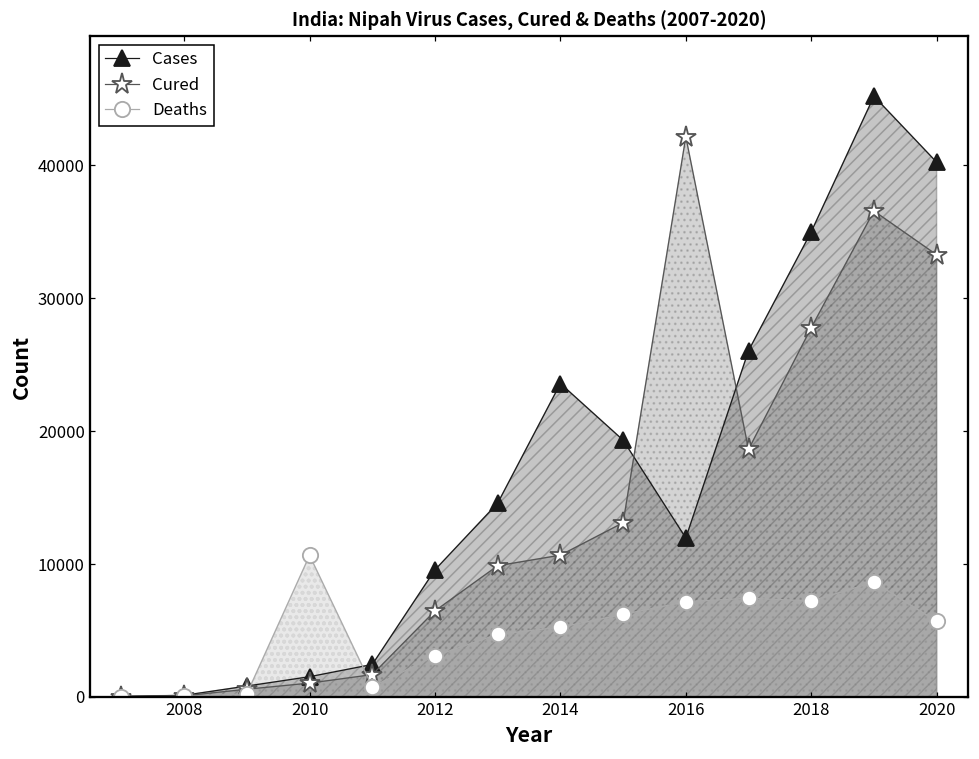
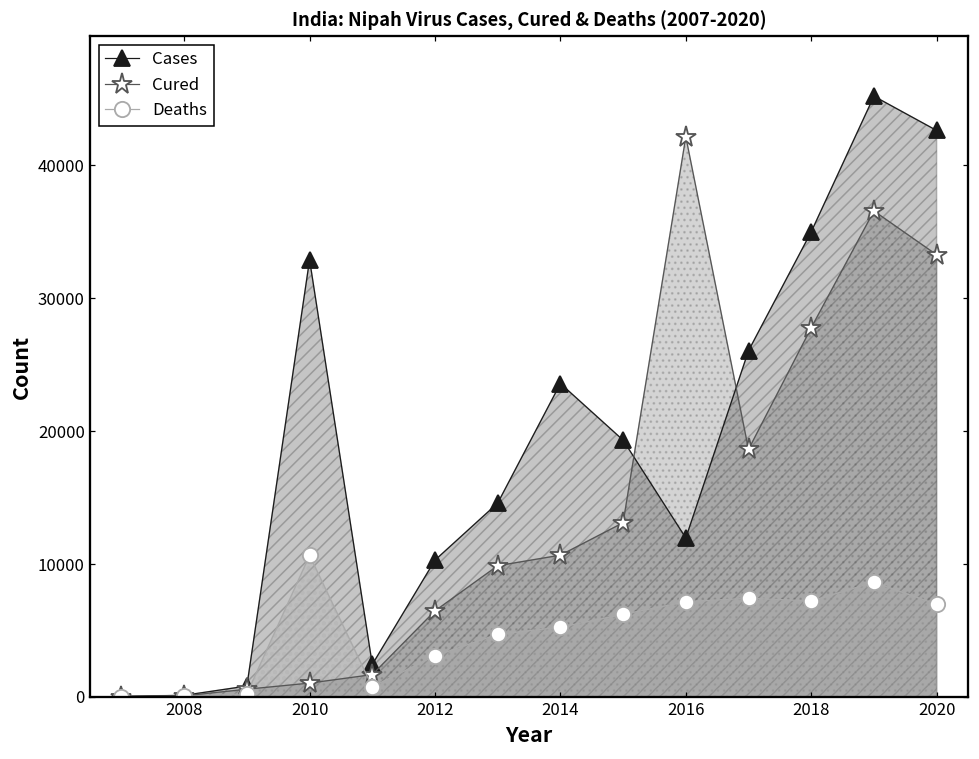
  {
    "Cases": {
-     "2010": 1500,
-     "2012": 9600,
+     "2010": 32900,
+     "2012": 10300,
      "2014": 23600,
      "2016": 12000,
      "2018": 35000,
-     "2020": 40200
+     "2020": 42600
    },
    "Cured": {
      "2010": 1000,
      "2012": 6500,
      "2014": 10700,
      "2016": 42100,
      "2018": 27800,
      "2020": 33300
    },
    "Deaths": {
      "2010": 10700,
      "2012": 3100,
      "2014": 5300,
      "2016": 7200,
      "2018": 7200,
-     "2020": 5700
+     "2020": 7000
    }
  }
